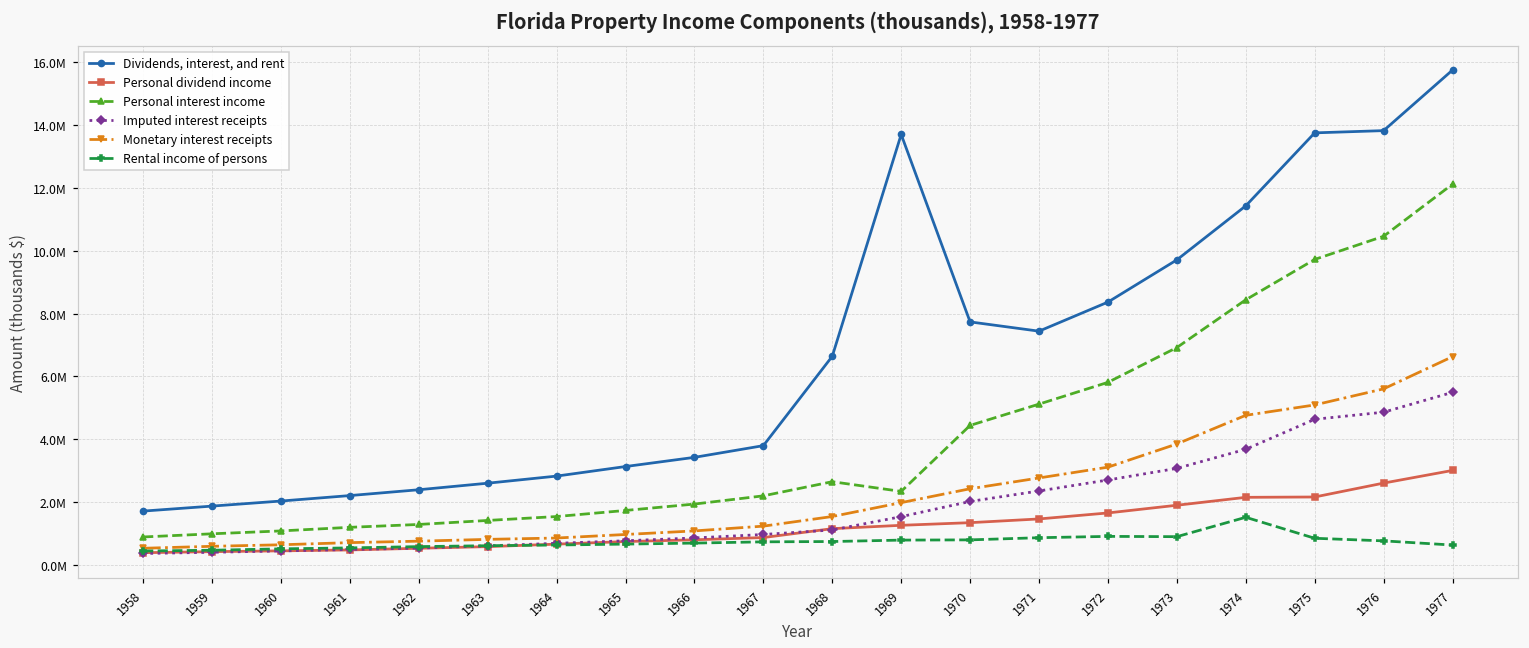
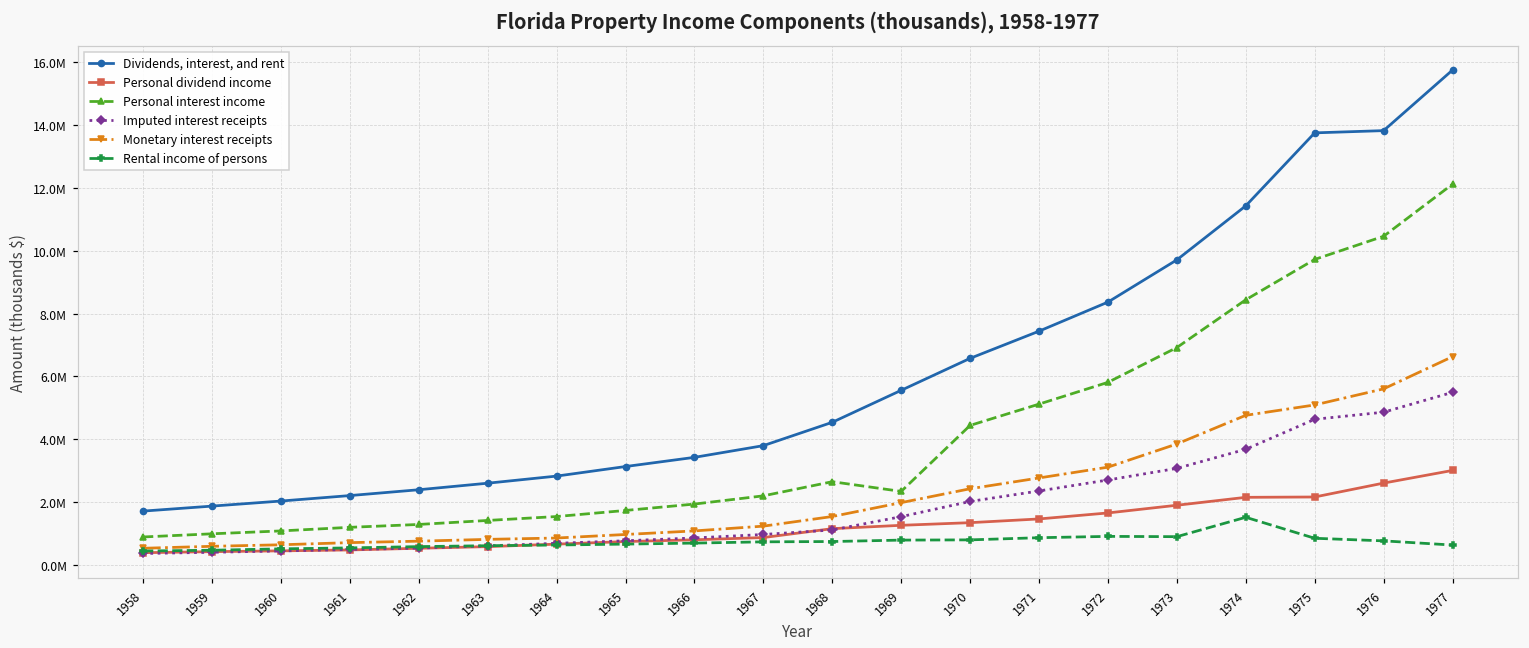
  {
    "Dividends, interest, and rent": {
      "1958": 1700000,
      "1959": 1900000,
      "1960": 2000000,
      "1961": 2200000,
      "1962": 2400000,
      "1963": 2600000,
      "1964": 2800000,
      "1965": 3100000,
      "1966": 3400000,
      "1967": 3800000,
-     "1968": 6600000,
-     "1969": 13700000,
-     "1970": 7700000,
+     "1968": 4500000,
+     "1969": 5600000,
+     "1970": 6600000,
      "1971": 7400000,
      "1972": 8400000,
      "1973": 9700000,
      "1974": 11400000,
      "1975": 13800000,
      "1976": 13800000,
      "1977": 15800000
    },
    "Personal dividend income": {
      "1967": 900000,
      "1969": 1300000,
      "1970": 1300000,
      "1971": 1500000,
      "1972": 1700000,
      "1973": 1900000,
      "1974": 2100000,
      "1975": 2200000,
      "1976": 2600000,
      "1977": 3000000
    },
    "Personal interest income": {
      "1958": 900000,
      "1959": 1000000,
      "1960": 1100000,
      "1961": 1200000,
      "1962": 1300000,
      "1963": 1400000,
      "1964": 1500000,
      "1965": 1700000,
      "1966": 1900000,
      "1967": 2200000,
      "1968": 2600000,
      "1969": 2300000,
      "1970": 4400000,
      "1971": 5100000,
      "1972": 5800000,
      "1973": 6900000,
      "1974": 8400000,
      "1975": 9700000,
      "1976": 10500000,
      "1977": 12100000
    },
    "Imputed interest receipts": {
      "1967": 1000000,
      "1969": 1500000,
      "1970": 2000000,
      "1971": 2400000,
      "1972": 2700000,
      "1973": 3100000,
      "1974": 3700000,
      "1975": 4600000,
      "1976": 4900000,
      "1977": 5500000
    },
    "Monetary interest receipts": {
      "1959": 600000,
      "1960": 600000,
      "1961": 700000,
      "1962": 800000,
      "1963": 800000,
      "1964": 900000,
      "1965": 1000000,
      "1966": 1100000,
      "1967": 1200000,
      "1968": 1500000,
      "1969": 2000000,
      "1970": 2400000,
      "1971": 2800000,
      "1972": 3100000,
      "1973": 3800000,
      "1974": 4800000,
      "1975": 5100000,
      "1976": 5600000,
      "1977": 6600000
    },
    "Rental income of persons": {
      "1966": 700000,
      "1967": 700000,
      "1968": 700000,
      "1969": 800000,
      "1970": 800000,
      "1971": 900000,
      "1972": 900000,
      "1973": 900000,
      "1974": 1500000,
      "1975": 800000,
      "1976": 800000,
      "1977": 600000
    }
  }
